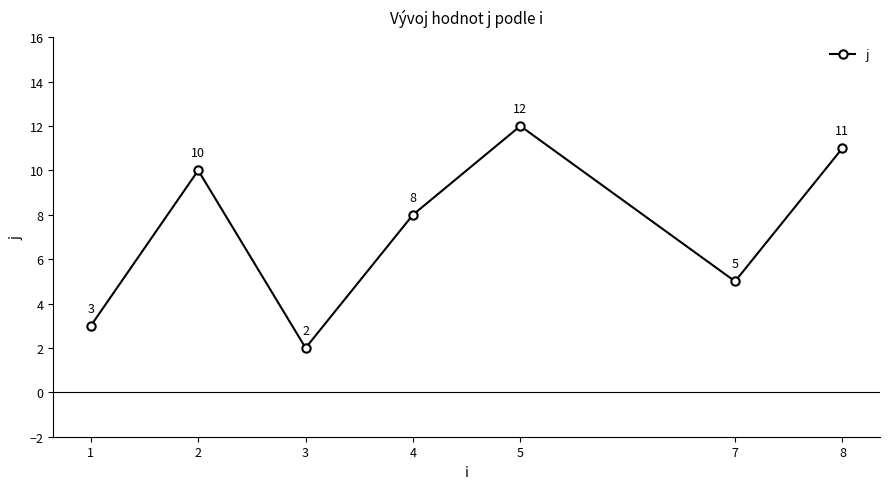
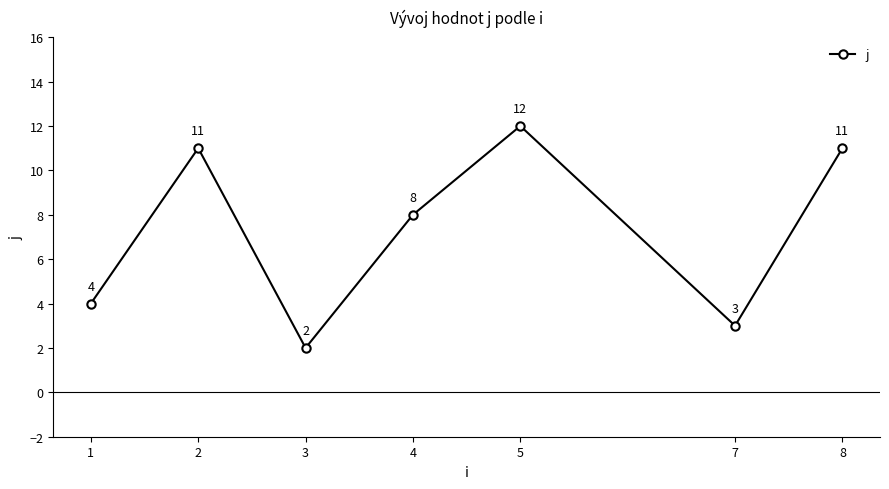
  {
-   "1": 3,
-   "2": 10,
+   "1": 4,
+   "2": 11,
    "3": 2,
    "4": 8,
    "5": 12,
-   "7": 5,
+   "7": 3,
    "8": 11
  }
